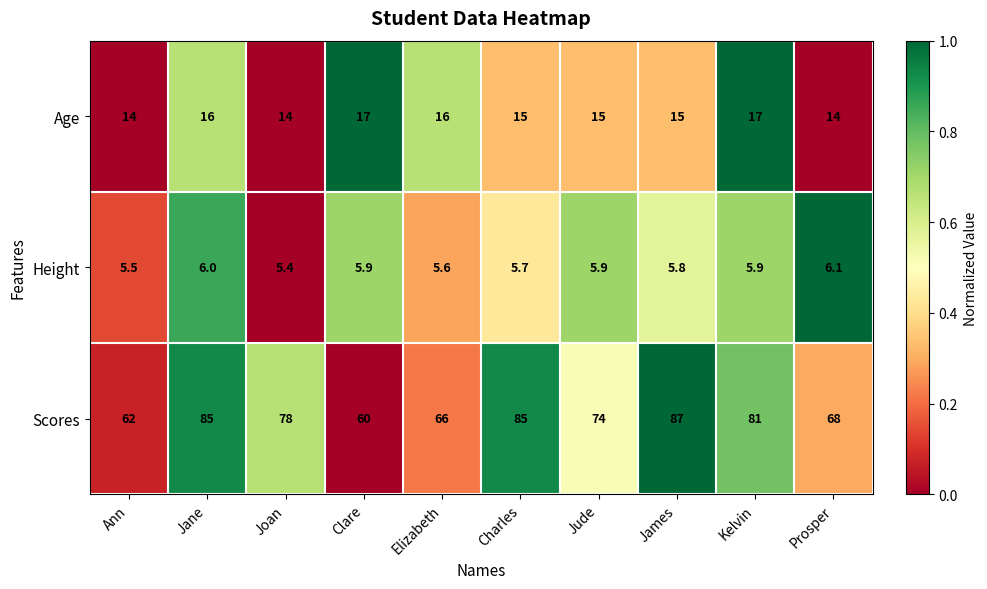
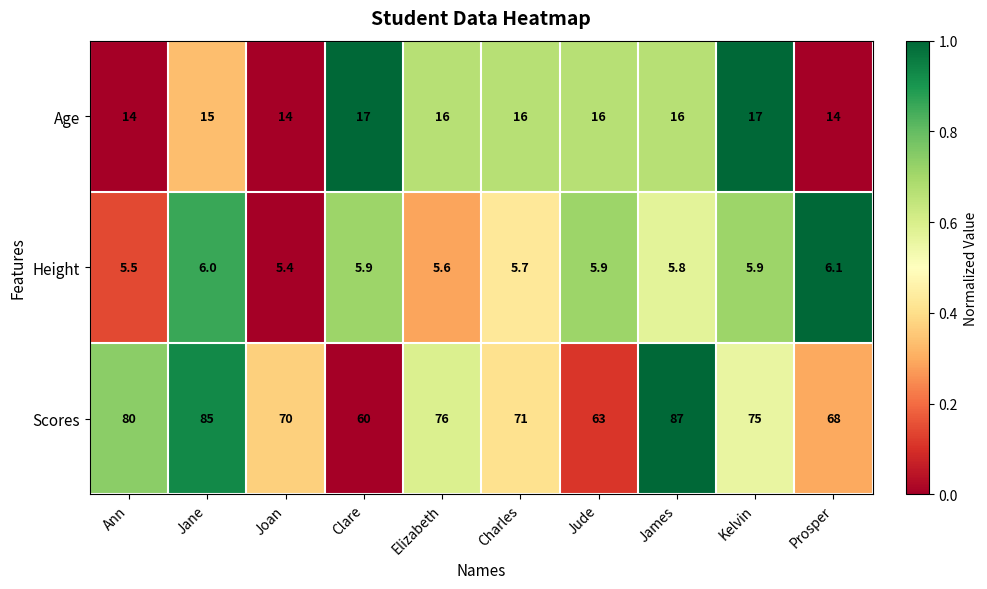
  {
    "Age": {
      "Ann": 14,
-     "Jane": 16,
+     "Jane": 15,
      "Joan": 14,
      "Clare": 17,
      "Elizabeth": 16,
-     "Charles": 15,
-     "Jude": 15,
-     "James": 15,
+     "Charles": 16,
+     "Jude": 16,
+     "James": 16,
      "Kelvin": 17,
      "Prosper": 14
    },
    "Height": {
      "Ann": 5.5,
      "Jane": 6.0,
      "Joan": 5.4,
      "Clare": 5.9,
      "Elizabeth": 5.6,
      "Charles": 5.7,
      "Jude": 5.9,
      "James": 5.8,
      "Kelvin": 5.9,
      "Prosper": 6.1
    },
    "Scores": {
-     "Ann": 62,
+     "Ann": 80,
      "Jane": 85,
-     "Joan": 78,
+     "Joan": 70,
      "Clare": 60,
-     "Elizabeth": 66,
-     "Charles": 85,
-     "Jude": 74,
+     "Elizabeth": 76,
+     "Charles": 71,
+     "Jude": 63,
      "James": 87,
-     "Kelvin": 81,
+     "Kelvin": 75,
      "Prosper": 68
    }
  }
